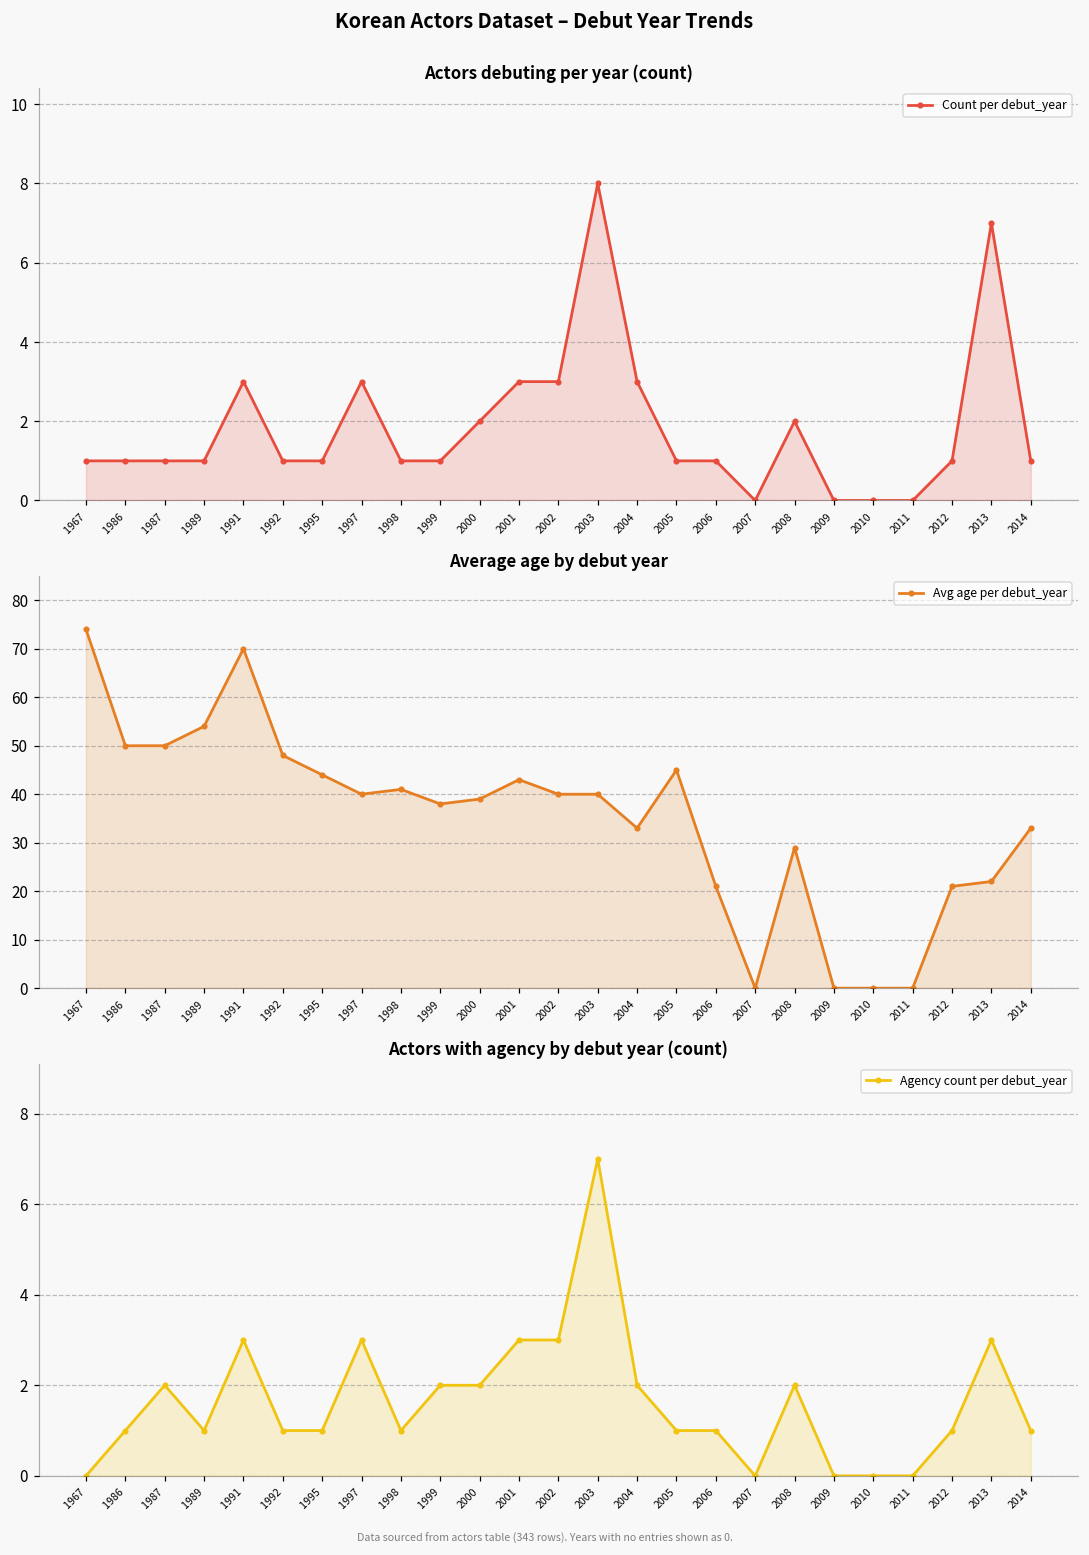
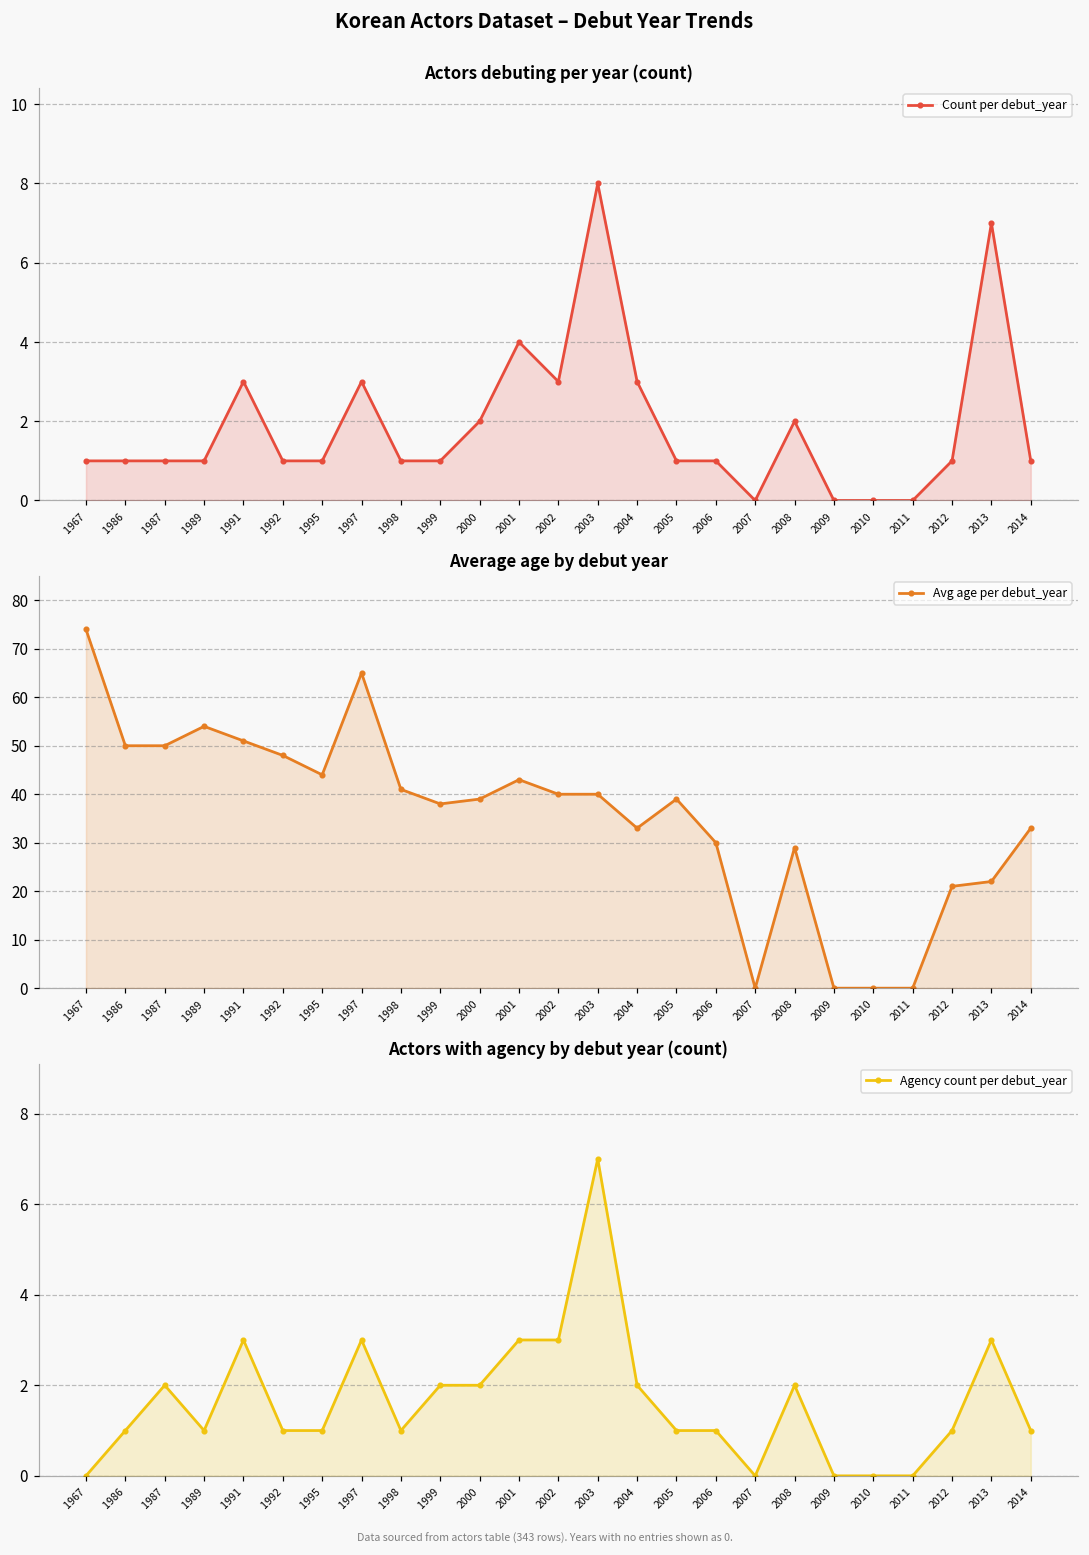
  {
    "Actors debuting per year (count)": {
      "1967": 1,
      "1986": 1,
      "1987": 1,
      "1989": 1,
      "1991": 3,
      "1992": 1,
      "1995": 1,
      "1997": 3,
      "1998": 1,
      "1999": 1,
      "2000": 2,
-     "2001": 3,
+     "2001": 4,
      "2002": 3,
      "2003": 8,
      "2004": 3,
      "2005": 1,
      "2006": 1,
      "2007": 0,
      "2008": 2,
      "2009": 0,
      "2010": 0,
      "2011": 0,
      "2012": 1,
      "2013": 7,
      "2014": 1
    },
    "Average age by debut year": {
      "1967": 74,
      "1986": 50,
      "1987": 50,
      "1989": 54,
-     "1991": 70,
+     "1991": 51,
      "1992": 48,
      "1995": 44,
-     "1997": 40,
+     "1997": 65,
      "1998": 41,
      "1999": 38,
      "2000": 39,
      "2001": 43,
      "2002": 40,
      "2003": 40,
      "2004": 33,
-     "2005": 45,
-     "2006": 21,
+     "2005": 39,
+     "2006": 30,
      "2007": 0,
      "2008": 29,
      "2009": 0,
      "2010": 0,
      "2011": 0,
      "2012": 21,
      "2013": 22,
      "2014": 33
    },
    "Actors with agency by debut year (count)": {
      "1967": 0.0,
      "1986": 1.0,
      "1987": 2.0,
      "1989": 1.0,
      "1991": 3.0,
      "1992": 1.0,
      "1995": 1.0,
      "1997": 3.0,
      "1998": 1.0,
      "1999": 2.0,
      "2000": 2.0,
      "2001": 3.0,
      "2002": 3.0,
      "2003": 7.0,
      "2004": 2.0,
      "2005": 1.0,
      "2006": 1.0,
      "2007": 0.0,
      "2008": 2.0,
      "2009": 0.0,
      "2010": 0.0,
      "2011": 0.0,
      "2012": 1.0,
      "2013": 3.0,
      "2014": 1.0
    }
  }
